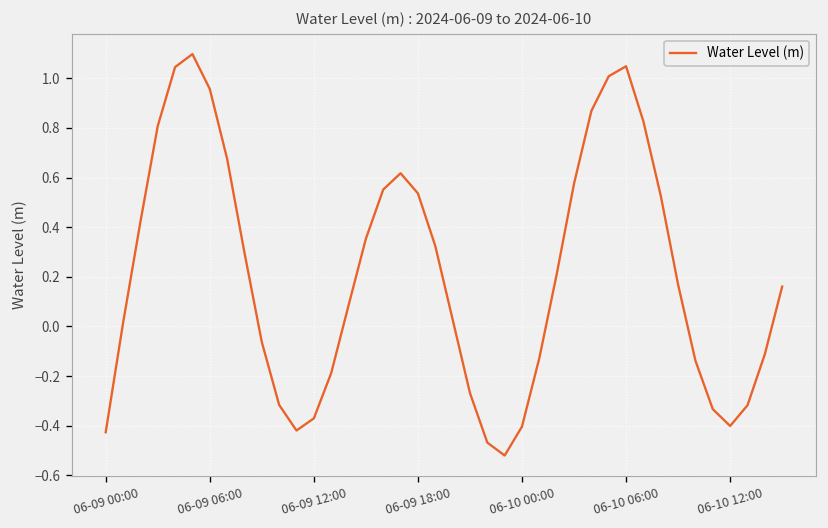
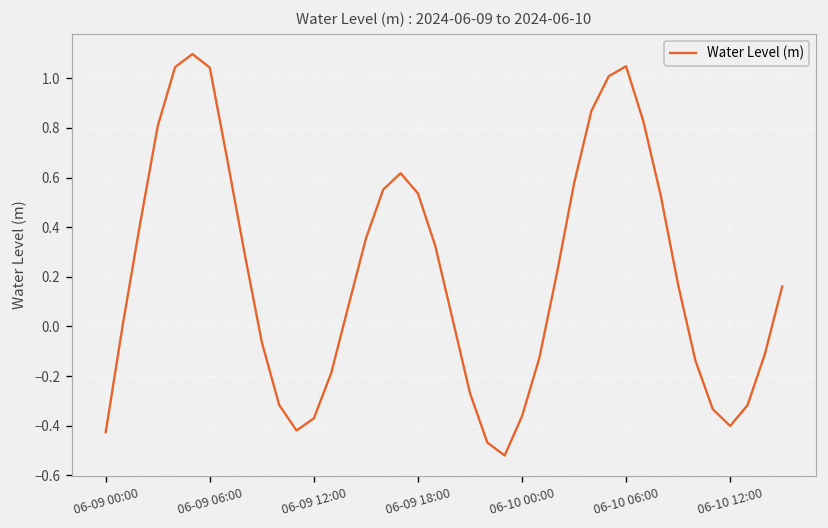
  {
    "06-09 00:00": -0.43,
-   "06-09 06:00": 0.96,
+   "06-09 06:00": 1.04,
    "06-09 12:00": -0.37,
    "06-09 18:00": 0.54,
-   "06-10 00:00": -0.40,
+   "06-10 00:00": -0.36,
    "06-10 06:00": 1.05,
    "06-10 12:00": -0.40
  }
